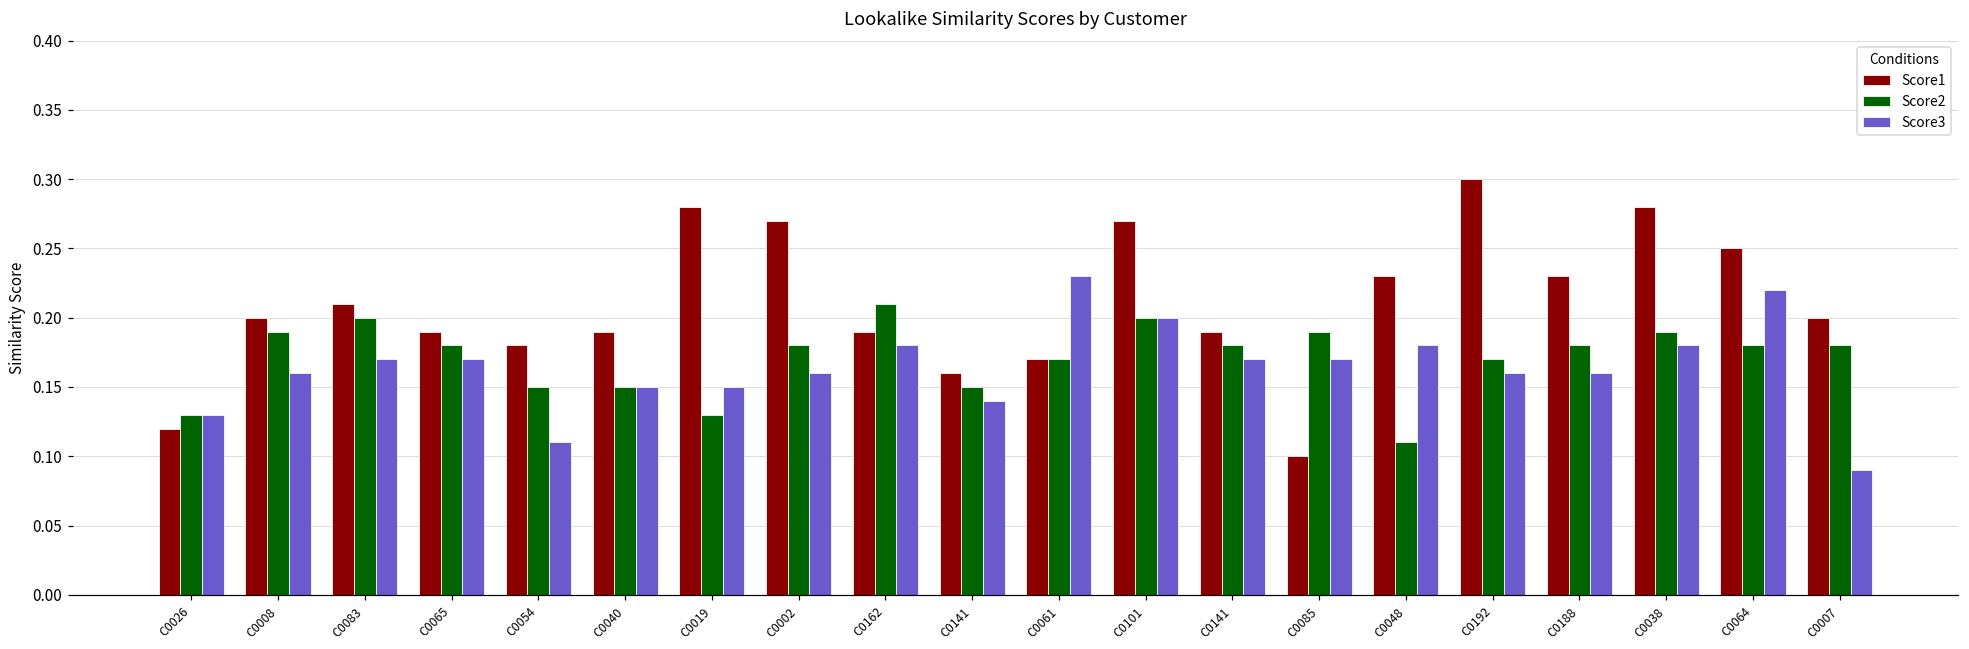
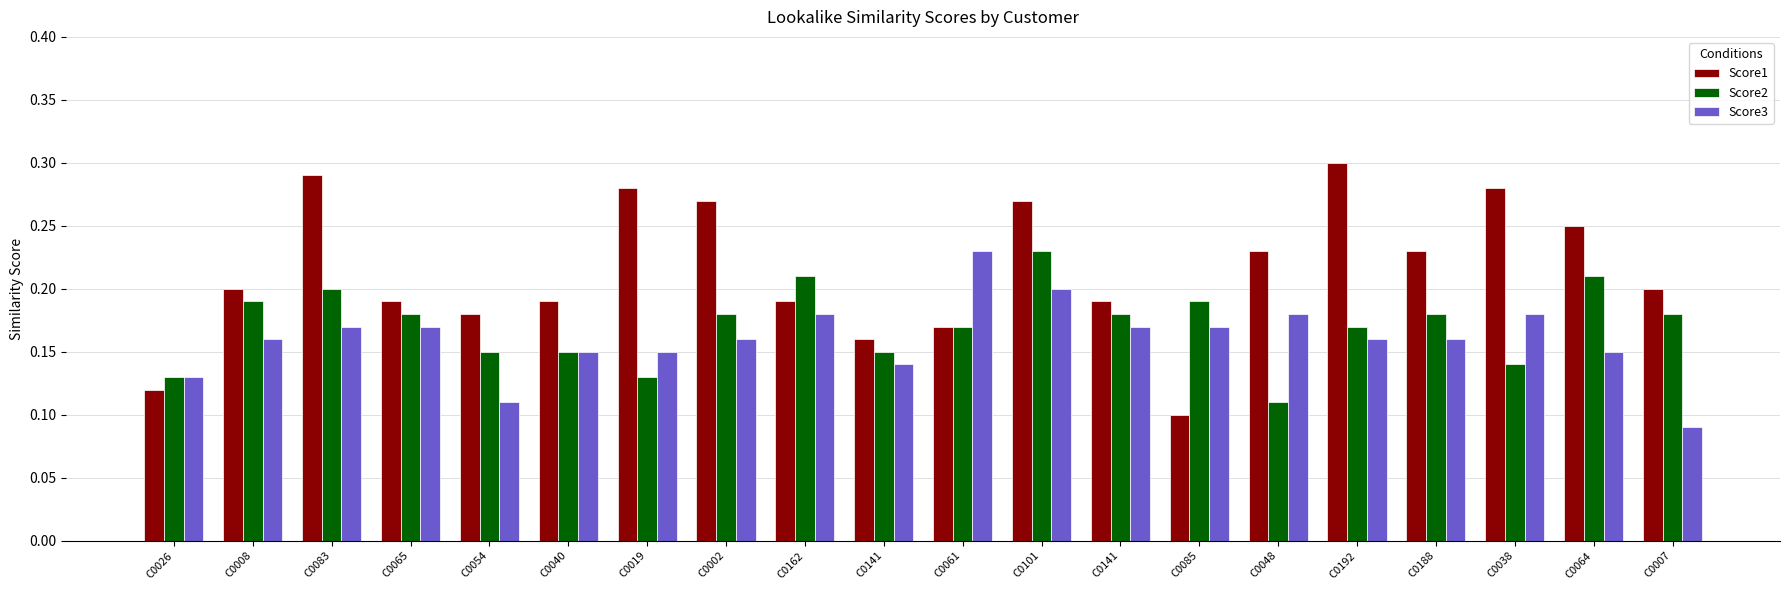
  {
    "Score1": {
      "C0026": 0.12,
      "C0008": 0.20,
-     "C0083": 0.21,
+     "C0083": 0.29,
      "C0065": 0.19,
      "C0054": 0.18,
      "C0040": 0.19,
      "C0019": 0.28,
      "C0002": 0.27,
      "C0162": 0.19,
      "C0061": 0.17,
      "C0101": 0.27,
      "C0085": 0.10,
      "C0048": 0.23,
      "C0192": 0.30,
      "C0188": 0.23,
      "C0038": 0.28,
      "C0064": 0.25,
      "C0007": 0.20
    },
    "Score2": {
      "C0026": 0.13,
      "C0008": 0.19,
      "C0083": 0.20,
      "C0065": 0.18,
      "C0054": 0.15,
      "C0040": 0.15,
      "C0019": 0.13,
      "C0002": 0.18,
      "C0162": 0.21,
      "C0061": 0.17,
-     "C0101": 0.20,
+     "C0101": 0.23,
      "C0085": 0.19,
      "C0048": 0.11,
      "C0192": 0.17,
      "C0188": 0.18,
-     "C0038": 0.19,
-     "C0064": 0.18,
+     "C0038": 0.14,
+     "C0064": 0.21,
      "C0007": 0.18
    },
    "Score3": {
      "C0026": 0.13,
      "C0008": 0.16,
      "C0083": 0.17,
      "C0065": 0.17,
      "C0054": 0.11,
      "C0040": 0.15,
      "C0019": 0.15,
      "C0002": 0.16,
      "C0162": 0.18,
      "C0061": 0.23,
      "C0101": 0.20,
      "C0085": 0.17,
      "C0048": 0.18,
      "C0192": 0.16,
      "C0188": 0.16,
      "C0038": 0.18,
-     "C0064": 0.22,
+     "C0064": 0.15,
      "C0007": 0.09
    }
  }
